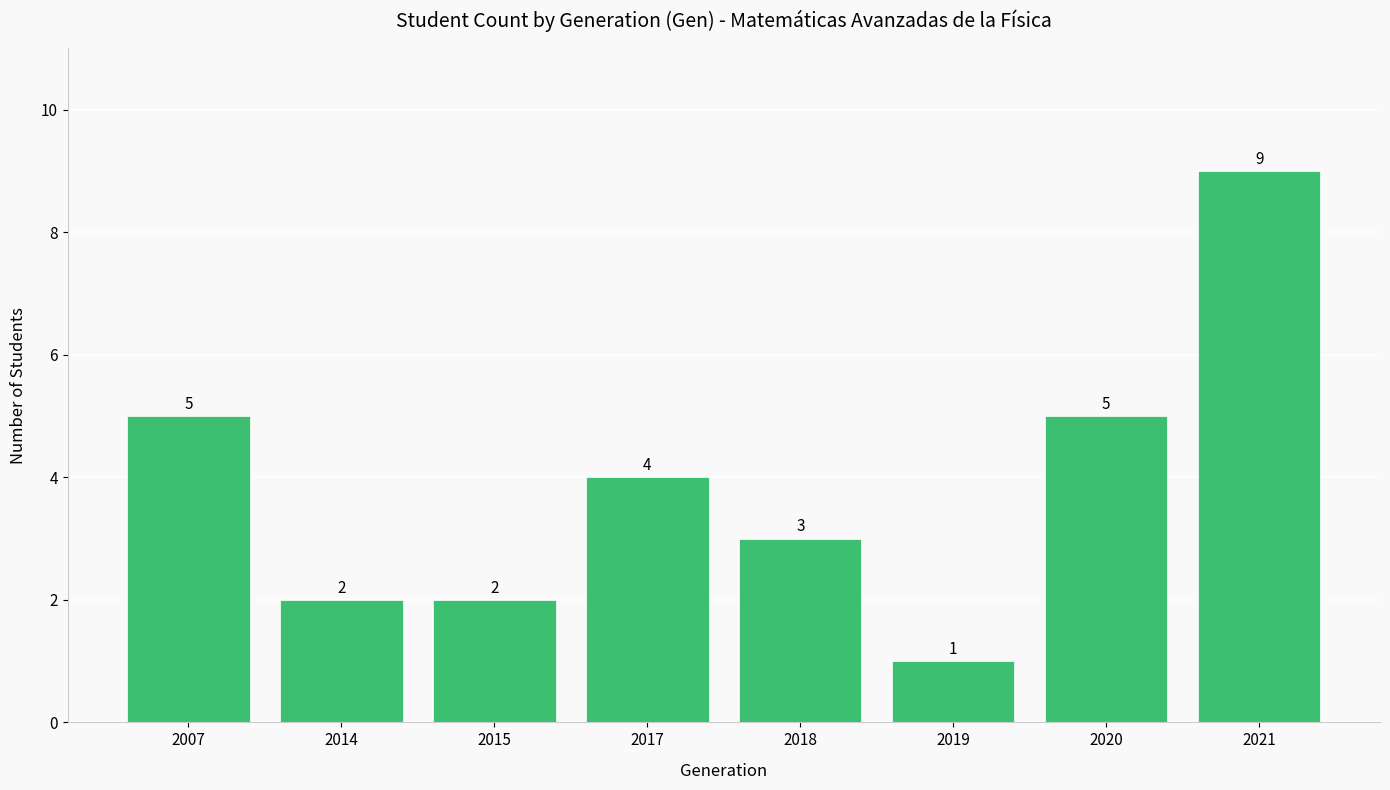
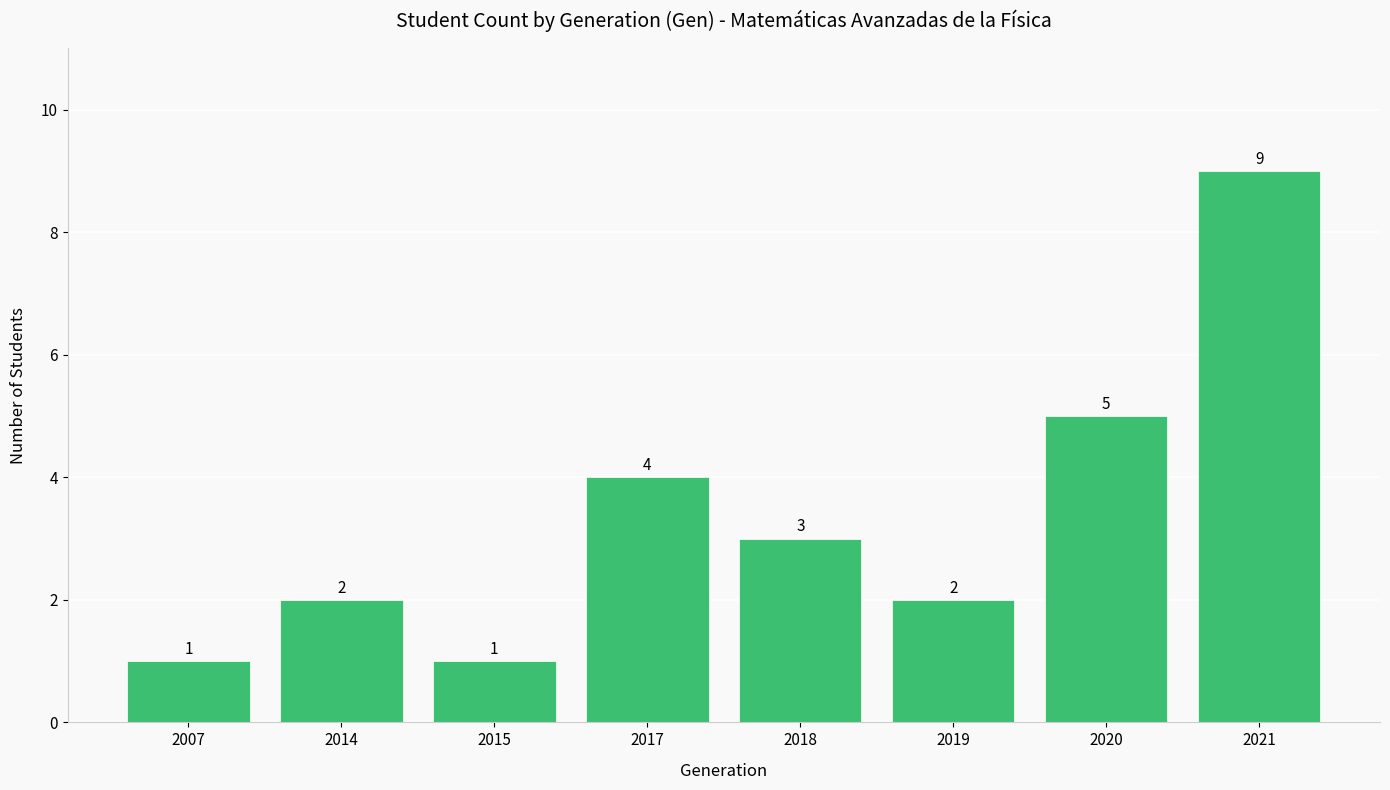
  {
-   "2007": 5,
+   "2007": 1,
    "2014": 2,
-   "2015": 2,
+   "2015": 1,
    "2017": 4,
    "2018": 3,
-   "2019": 1,
+   "2019": 2,
    "2020": 5,
    "2021": 9
  }
